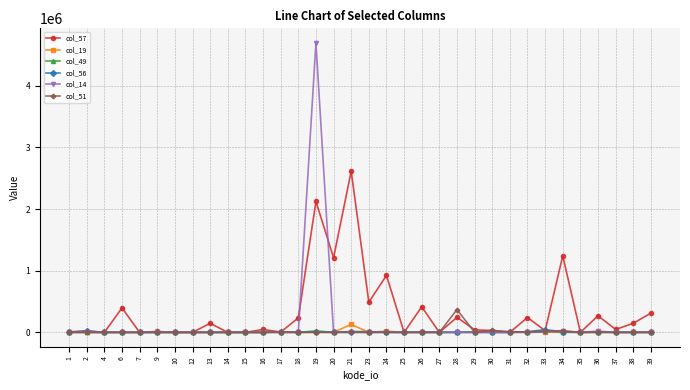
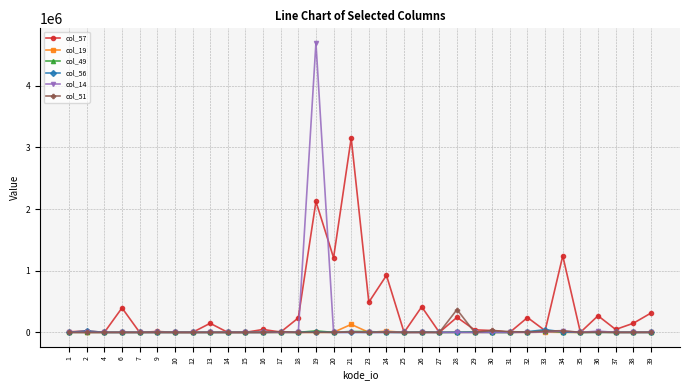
  {
    "col_57": {
      "6": 400000,
      "13": 100000,
      "16": 0,
      "18": 200000,
      "19": 2100000,
      "20": 1200000,
-     "21": 2600000,
+     "21": 3200000,
      "23": 500000,
      "24": 900000,
      "26": 400000,
      "28": 200000,
      "32": 200000,
      "34": 1200000,
      "36": 300000,
      "37": 0,
      "38": 100000,
      "39": 300000
    },
    "col_19": {
      "21": 100000
    },
    "col_14": {
      "19": 4700000
    },
    "col_51": {
      "28": 400000
    }
  }
